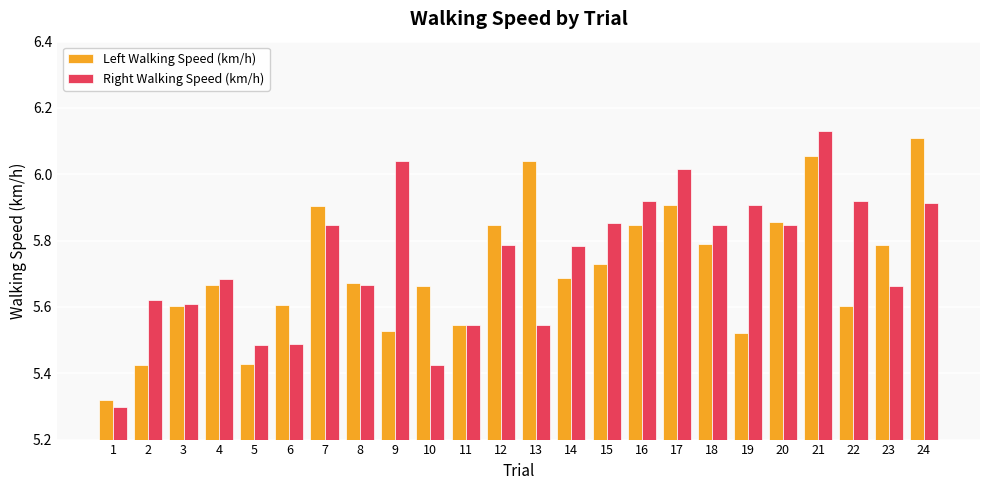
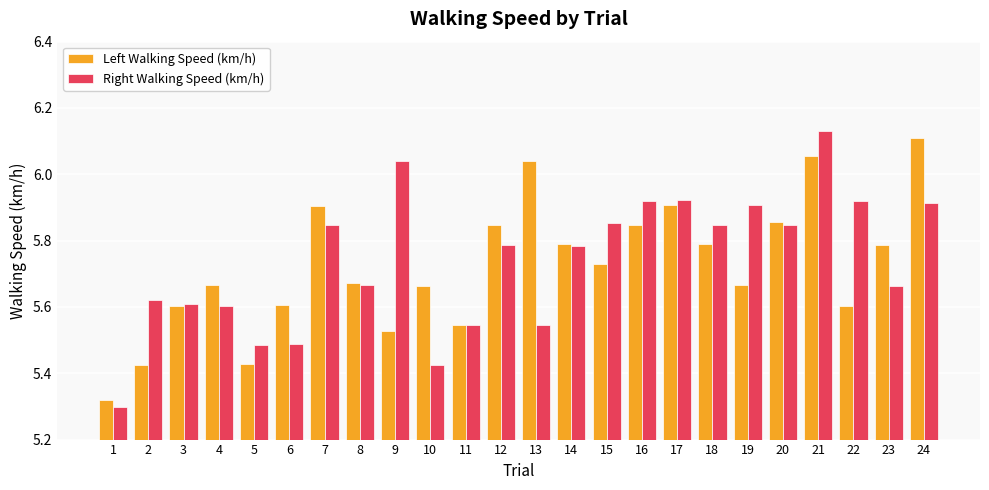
  {
    "Left Walking Speed (km/h)": {
      "1": 5.32,
      "2": 5.43,
      "3": 5.60,
      "4": 5.67,
      "5": 5.43,
      "6": 5.61,
      "7": 5.90,
      "8": 5.67,
      "9": 5.53,
      "10": 5.66,
      "11": 5.55,
      "12": 5.85,
      "13": 6.04,
-     "14": 5.69,
+     "14": 5.79,
      "15": 5.73,
      "16": 5.85,
      "17": 5.91,
      "18": 5.79,
-     "19": 5.52,
+     "19": 5.67,
      "20": 5.86,
      "21": 6.05,
      "22": 5.60,
      "23": 5.79,
      "24": 6.11
    },
    "Right Walking Speed (km/h)": {
      "1": 5.30,
      "2": 5.62,
      "3": 5.61,
-     "4": 5.68,
+     "4": 5.60,
      "5": 5.49,
      "6": 5.49,
      "7": 5.85,
      "8": 5.67,
      "9": 6.04,
      "10": 5.43,
      "11": 5.55,
      "12": 5.79,
      "13": 5.55,
      "14": 5.79,
      "15": 5.85,
      "16": 5.92,
-     "17": 6.02,
+     "17": 5.92,
      "18": 5.85,
      "19": 5.91,
      "20": 5.85,
      "21": 6.13,
      "22": 5.92,
      "23": 5.66,
      "24": 5.91
    }
  }
